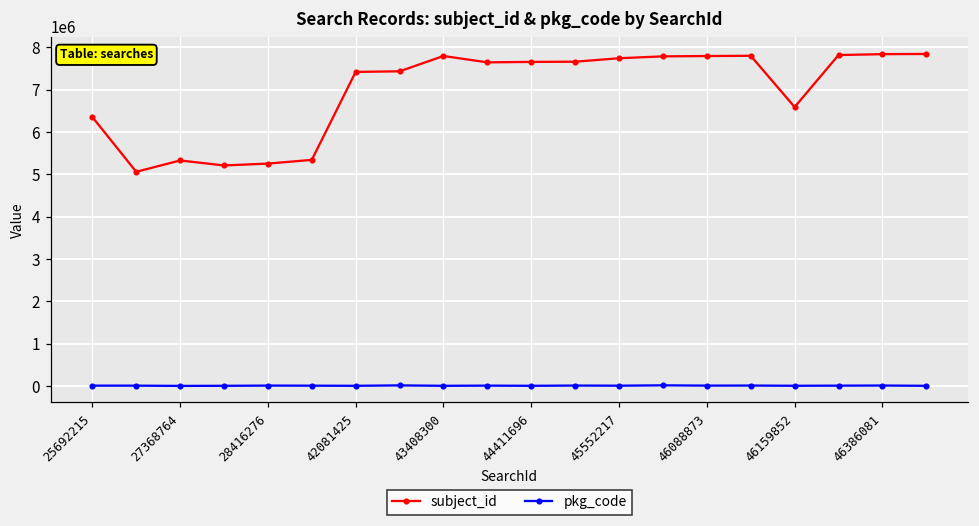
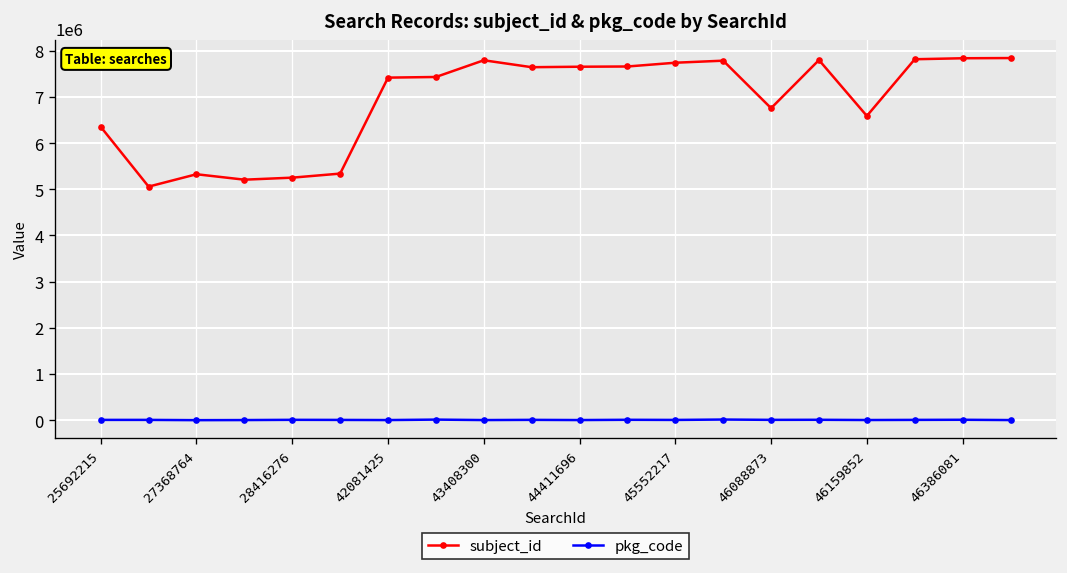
  {
    "subject_id": {
      "25692215": 6400000,
      "27368764": 5300000,
      "28416276": 5300000,
      "42081425": 7400000,
      "43408300": 7800000,
      "44411696": 7700000,
      "45552217": 7700000,
-     "46088873": 7800000,
+     "46088873": 6800000,
      "46159852": 6600000,
      "46386081": 7800000
    },
    "pkg_code": {
      "25692215": 0,
      "27368764": 0,
      "28416276": 0,
      "42081425": 0,
      "43408300": 0,
      "44411696": 0,
      "45552217": 0,
      "46088873": 0,
      "46159852": 0,
      "46386081": 0
    }
  }
